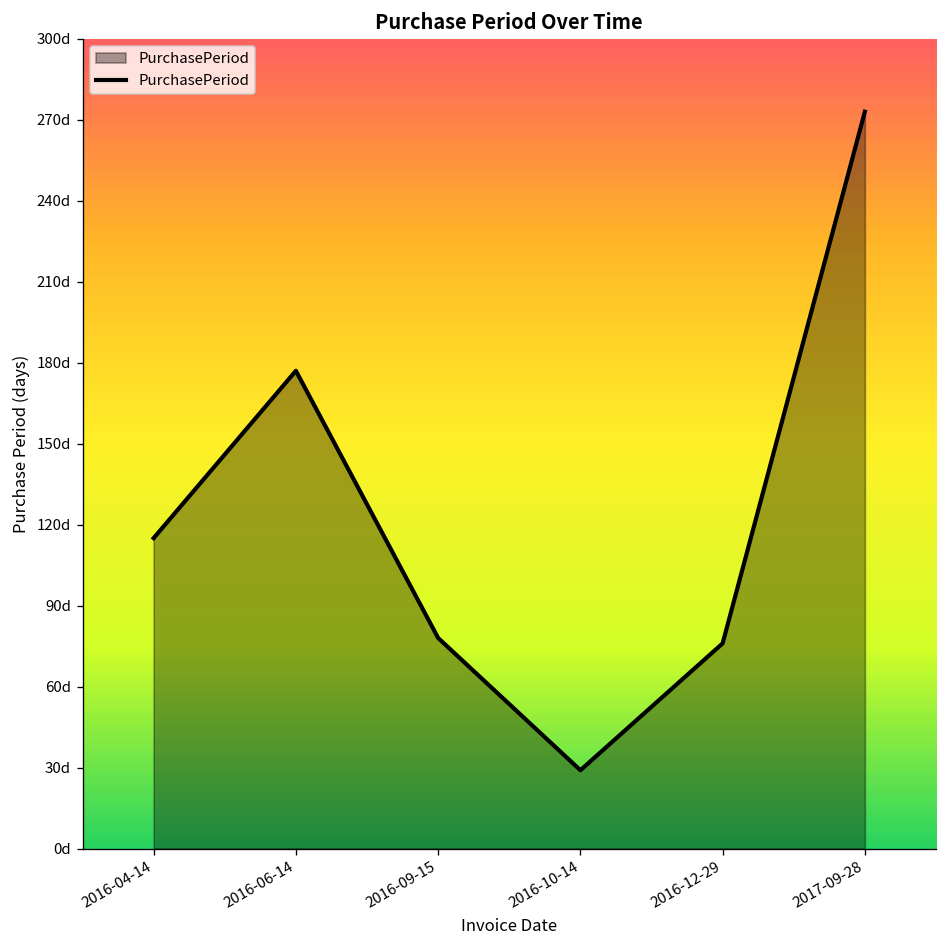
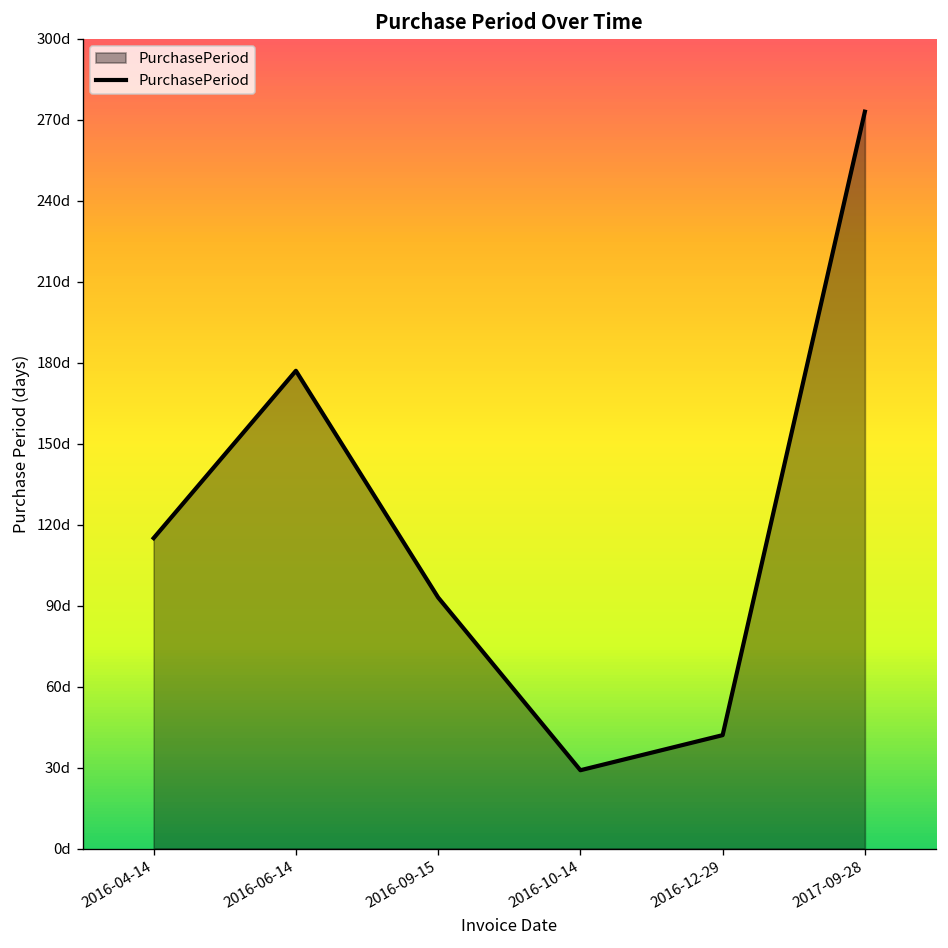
  {
    "2016-04-14": "115d",
    "2016-06-14": "177d",
-   "2016-09-15": "78d",
+   "2016-09-15": "93d",
    "2016-10-14": "29d",
-   "2016-12-29": "76d",
+   "2016-12-29": "42d",
    "2017-09-28": "273d"
  }
